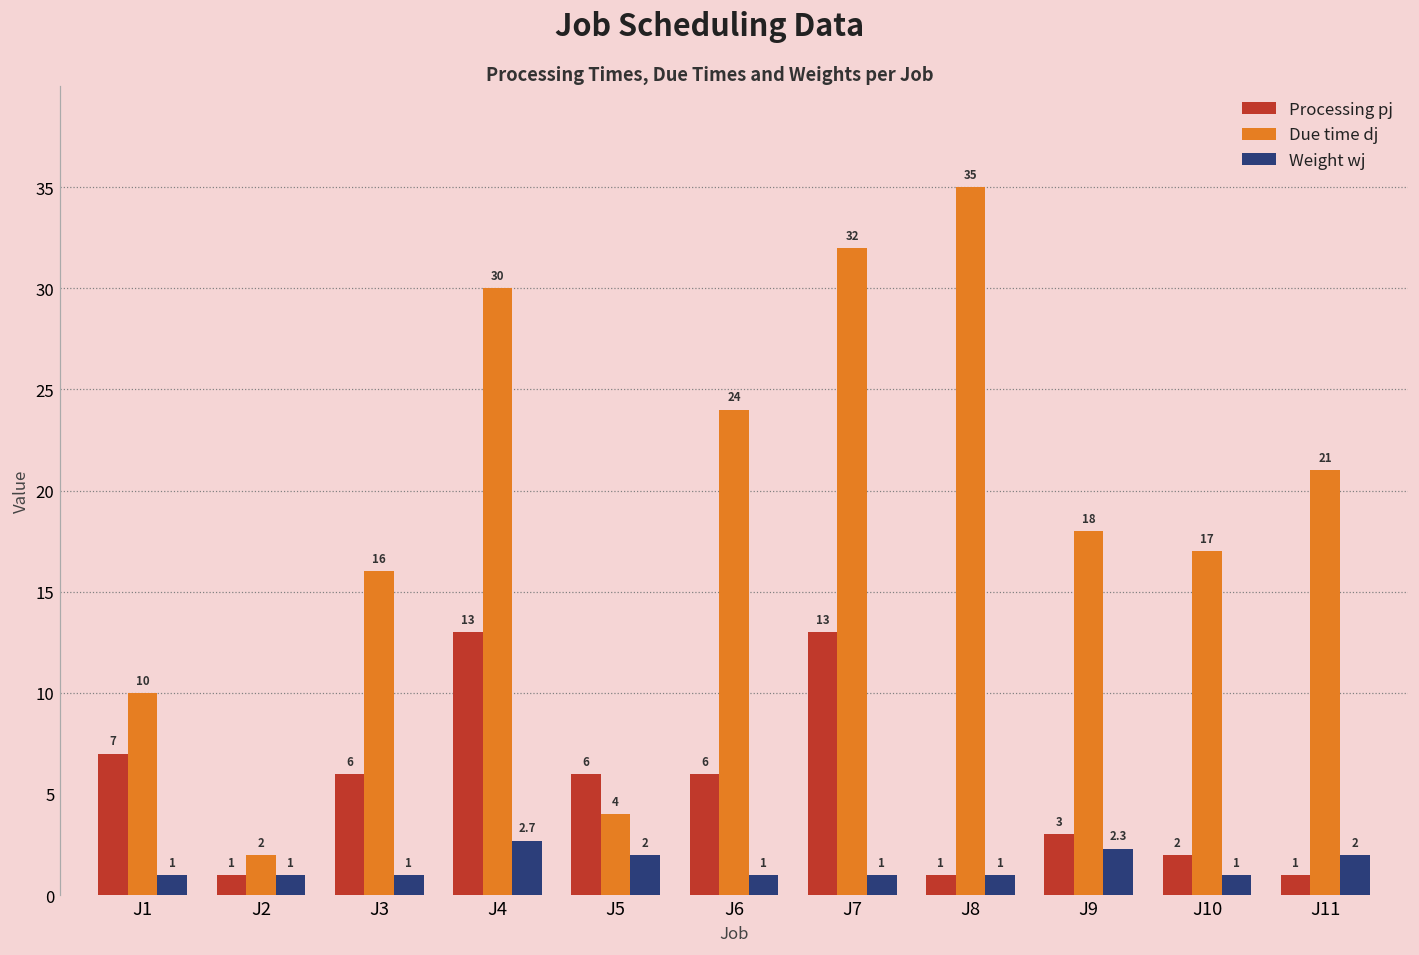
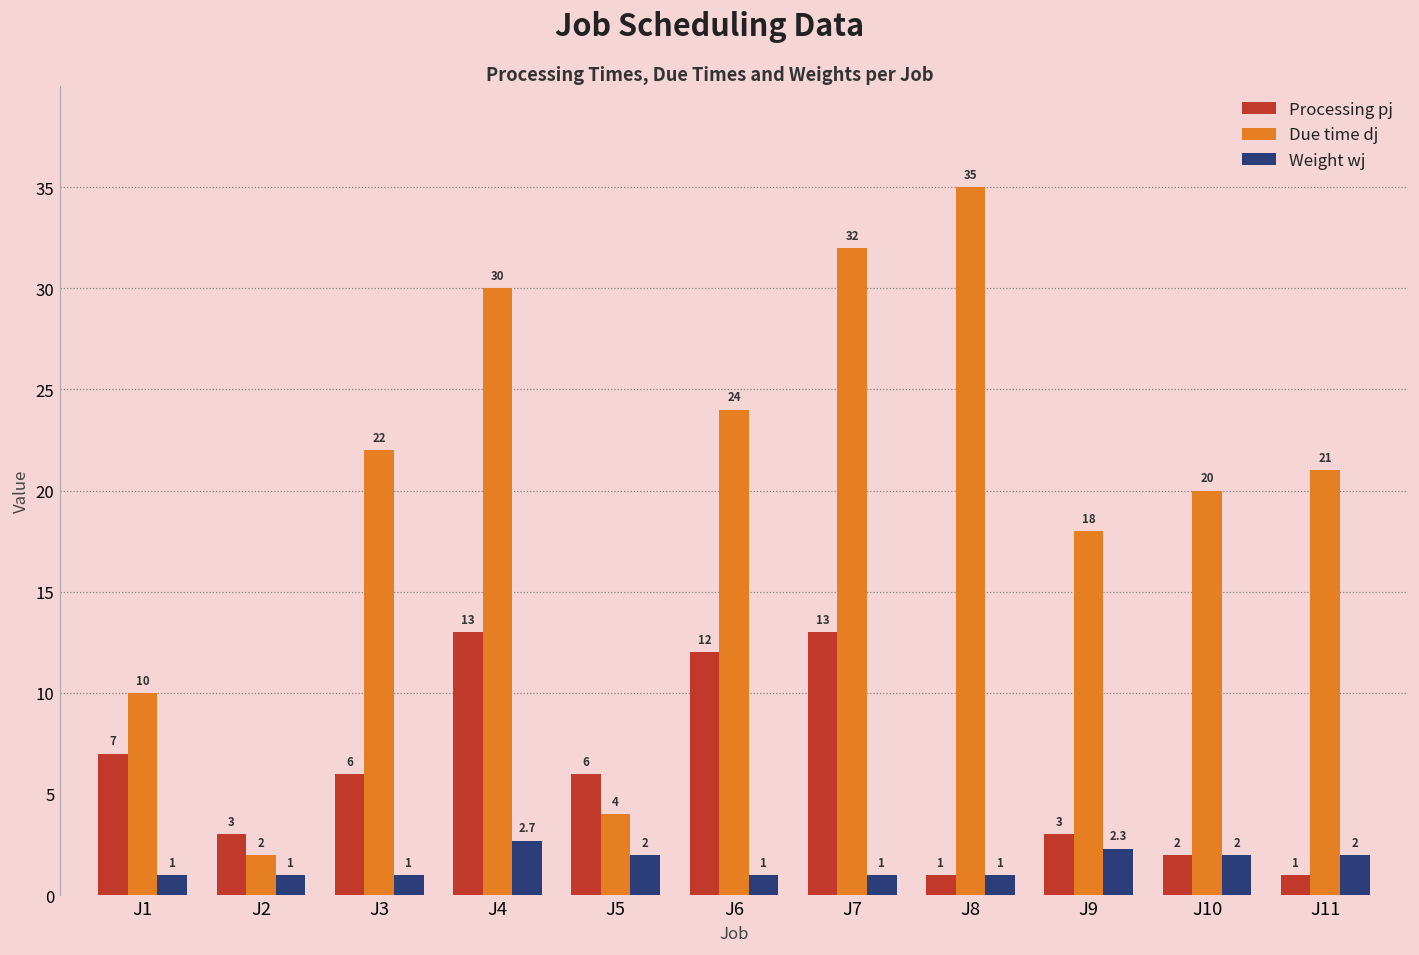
  {
    "Processing pj": {
      "J1": 7,
-     "J2": 1,
+     "J2": 3,
      "J3": 6,
      "J4": 13,
      "J5": 6,
-     "J6": 6,
+     "J6": 12,
      "J7": 13,
      "J8": 1,
      "J9": 3,
      "J10": 2,
      "J11": 1
    },
    "Due time dj": {
      "J1": 10,
      "J2": 2,
-     "J3": 16,
+     "J3": 22,
      "J4": 30,
      "J5": 4,
      "J6": 24,
      "J7": 32,
      "J8": 35,
      "J9": 18,
-     "J10": 17,
+     "J10": 20,
      "J11": 21
    },
    "Weight wj": {
      "J1": 1,
      "J2": 1,
      "J3": 1,
      "J4": 2.7,
      "J5": 2,
      "J6": 1,
      "J7": 1,
      "J8": 1,
      "J9": 2.3,
-     "J10": 1,
+     "J10": 2,
      "J11": 2
    }
  }
